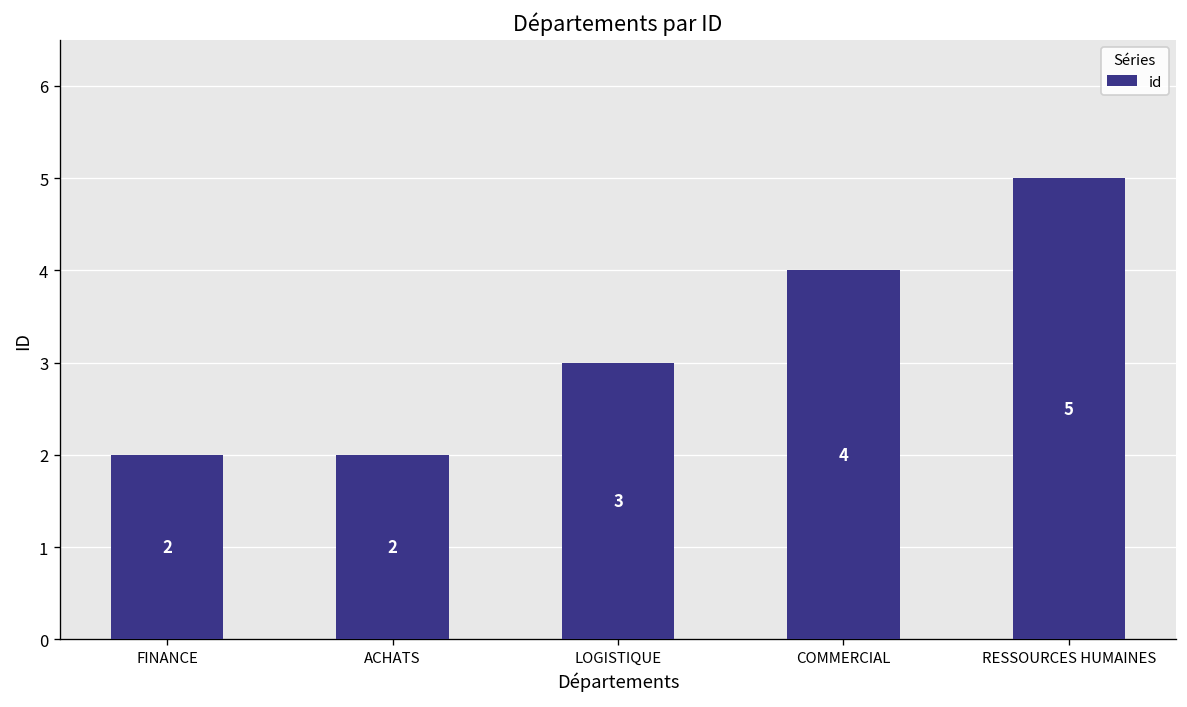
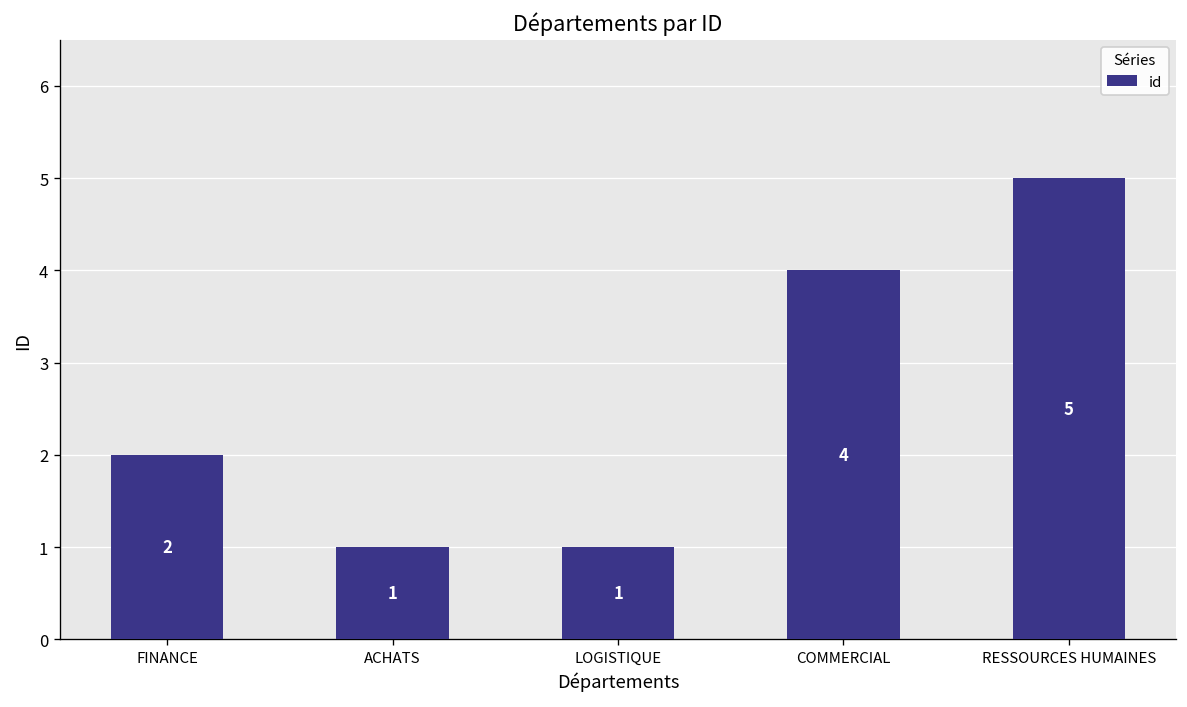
  {
    "FINANCE": 2,
-   "ACHATS": 2,
-   "LOGISTIQUE": 3,
+   "ACHATS": 1,
+   "LOGISTIQUE": 1,
    "COMMERCIAL": 4,
    "RESSOURCES HUMAINES": 5
  }
